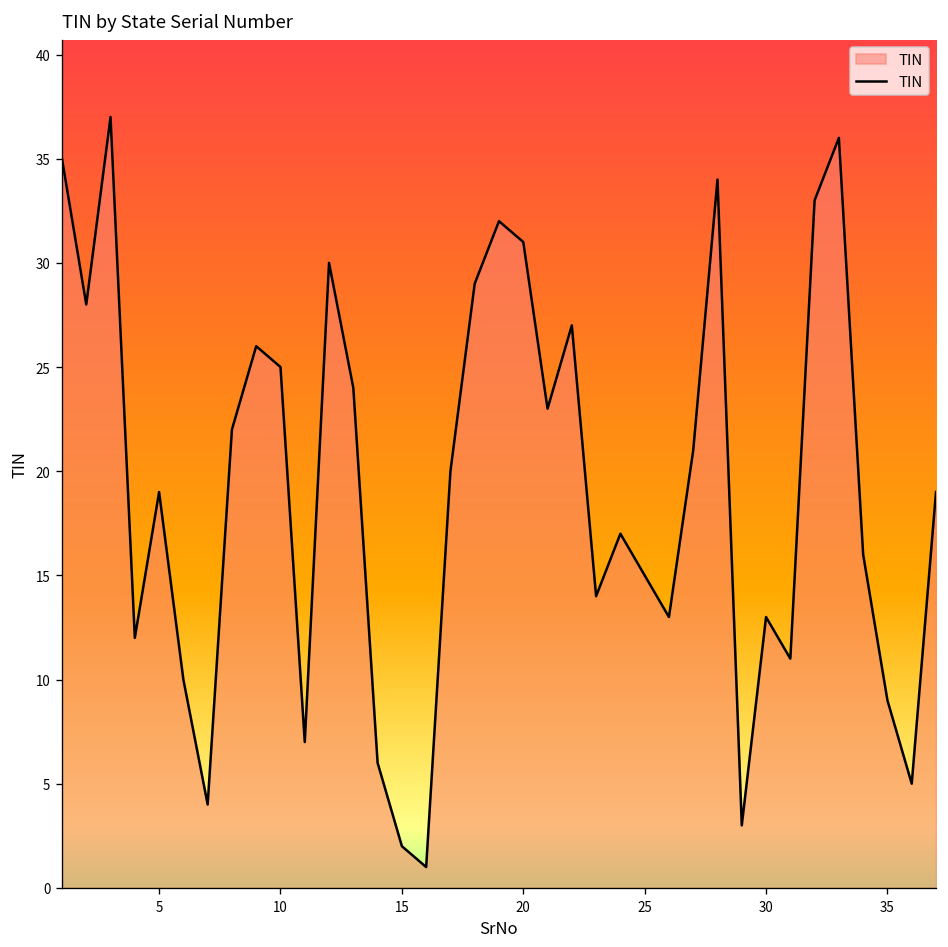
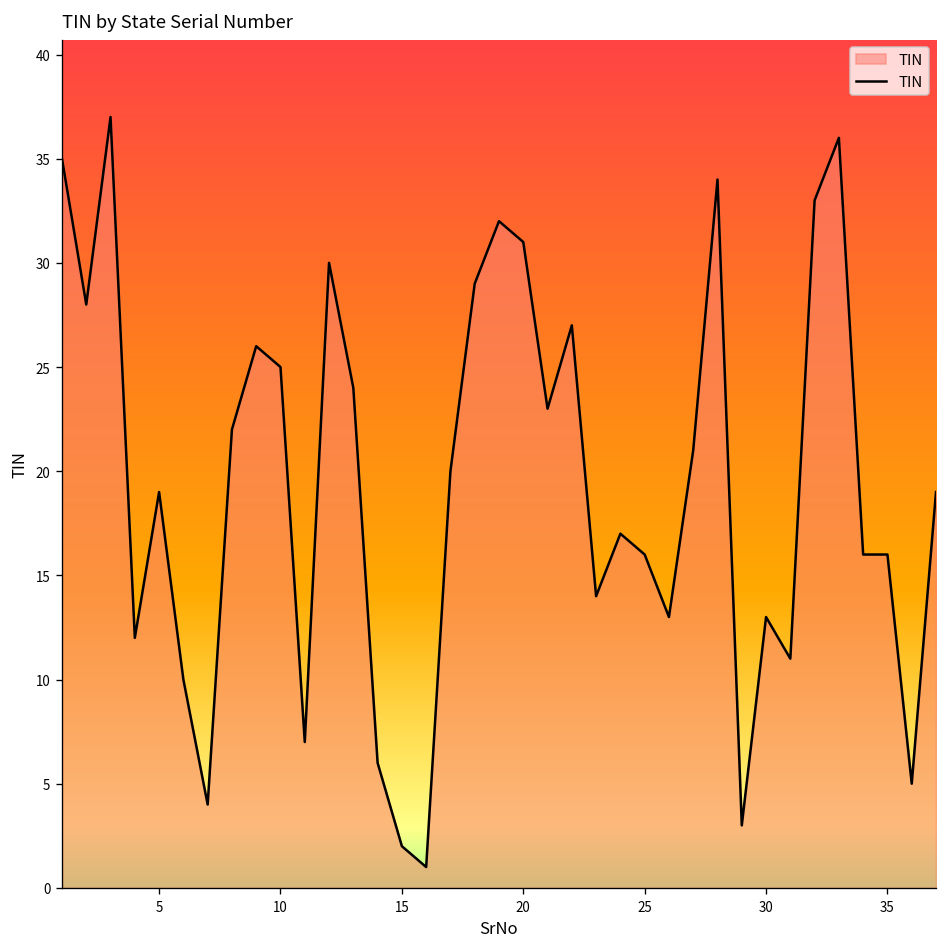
  {
    "5": 19,
    "10": 25,
    "15": 2,
    "20": 31,
-   "25": 15,
+   "25": 16,
    "30": 13,
-   "35": 9
+   "35": 16
  }
